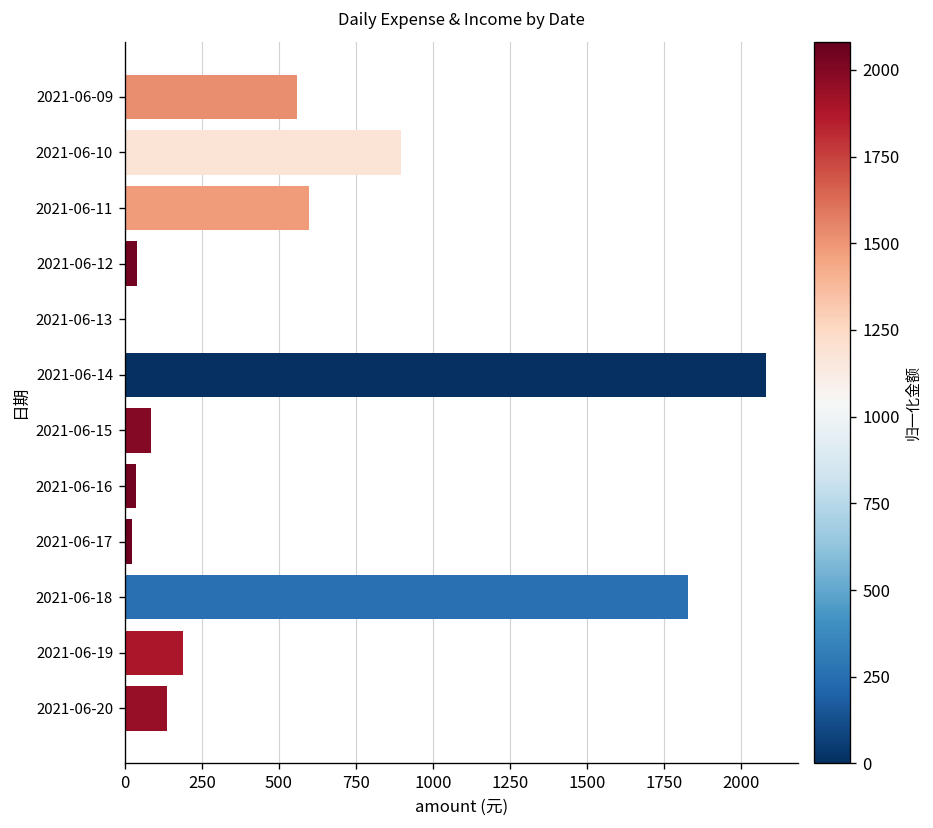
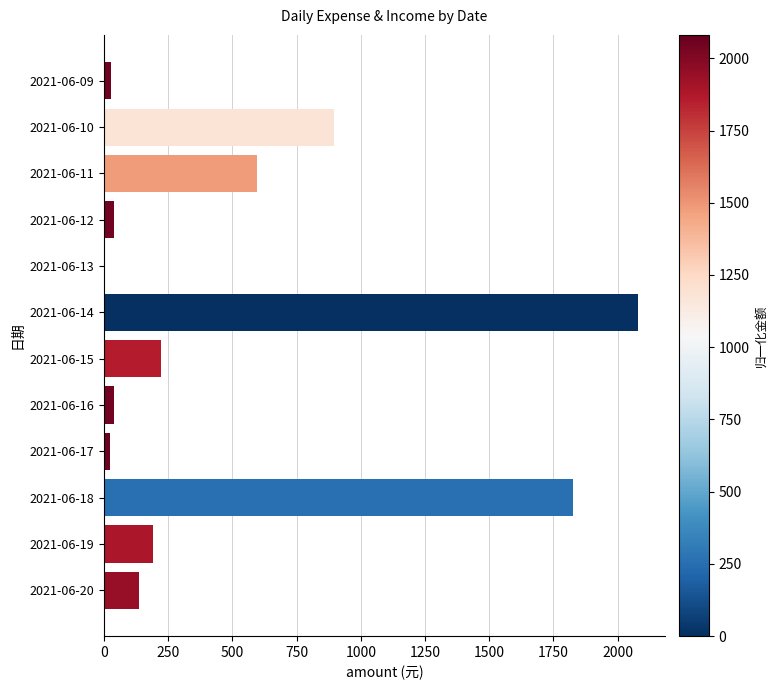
  {
-   "2021-06-09": 560,
+   "2021-06-09": 30,
    "2021-06-10": 900,
    "2021-06-11": 600,
    "2021-06-12": 40,
    "2021-06-13": 0,
    "2021-06-14": 2080,
-   "2021-06-15": 90,
+   "2021-06-15": 220,
    "2021-06-16": 40,
    "2021-06-17": 20,
    "2021-06-18": 1830,
    "2021-06-19": 190,
    "2021-06-20": 140
  }
